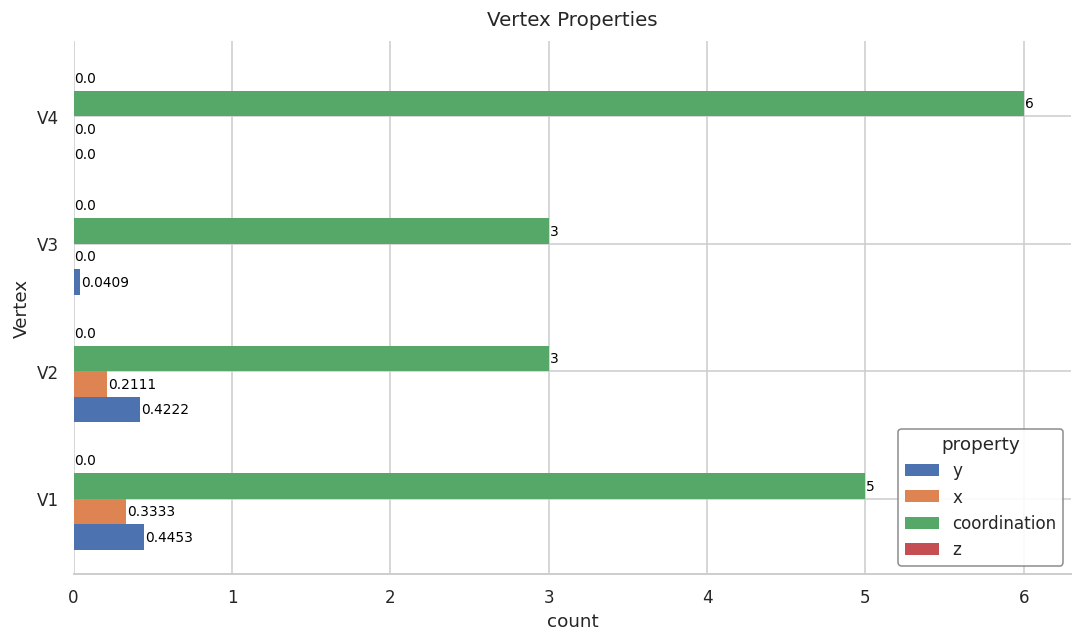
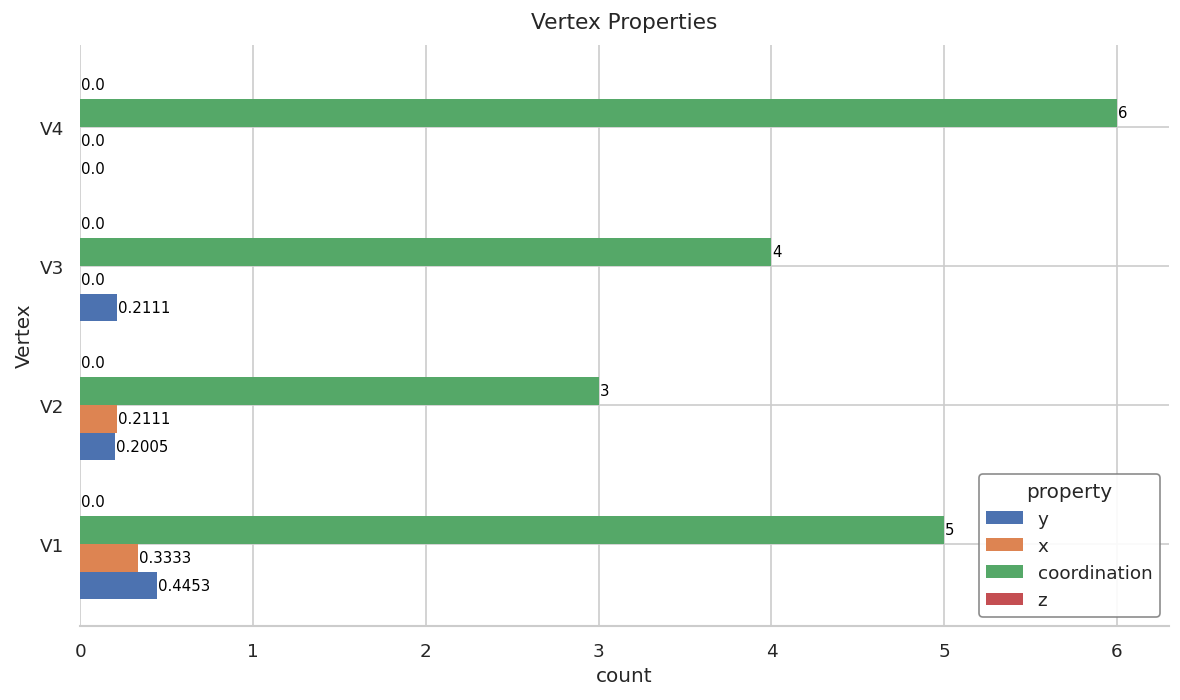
  {
    "y": {
      "V4": 0.0,
-     "V3": 0.0409,
-     "V2": 0.4222,
+     "V3": 0.2111,
+     "V2": 0.2005,
      "V1": 0.4453
    },
    "coordination": {
      "V4": 6,
-     "V3": 3,
+     "V3": 4,
      "V2": 3,
      "V1": 5
    }
  }
